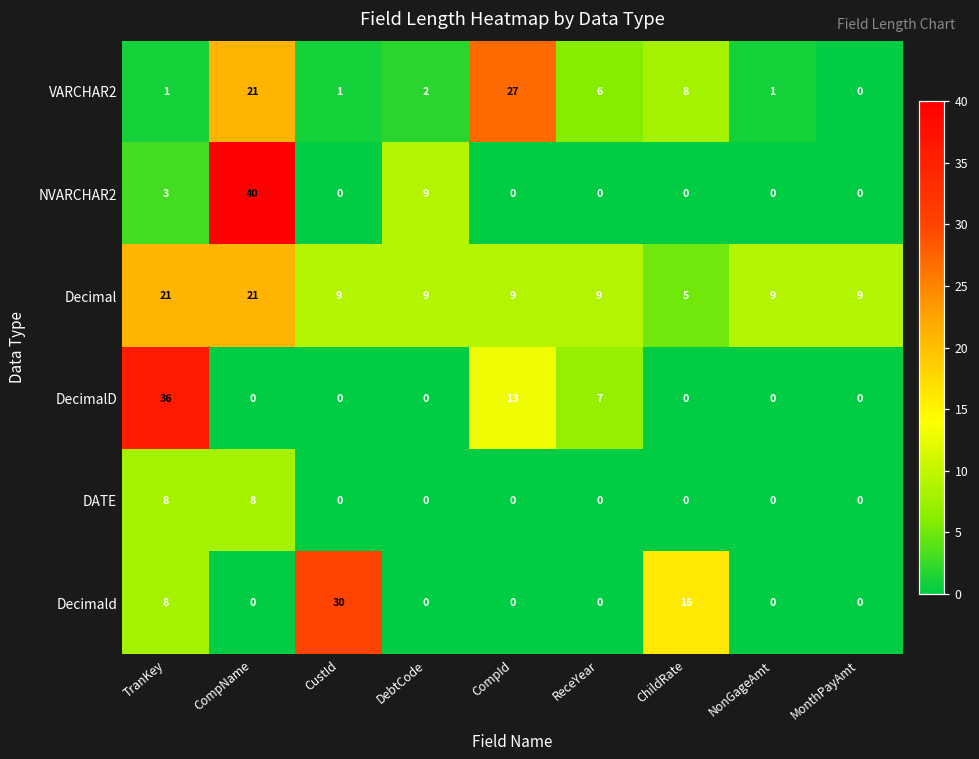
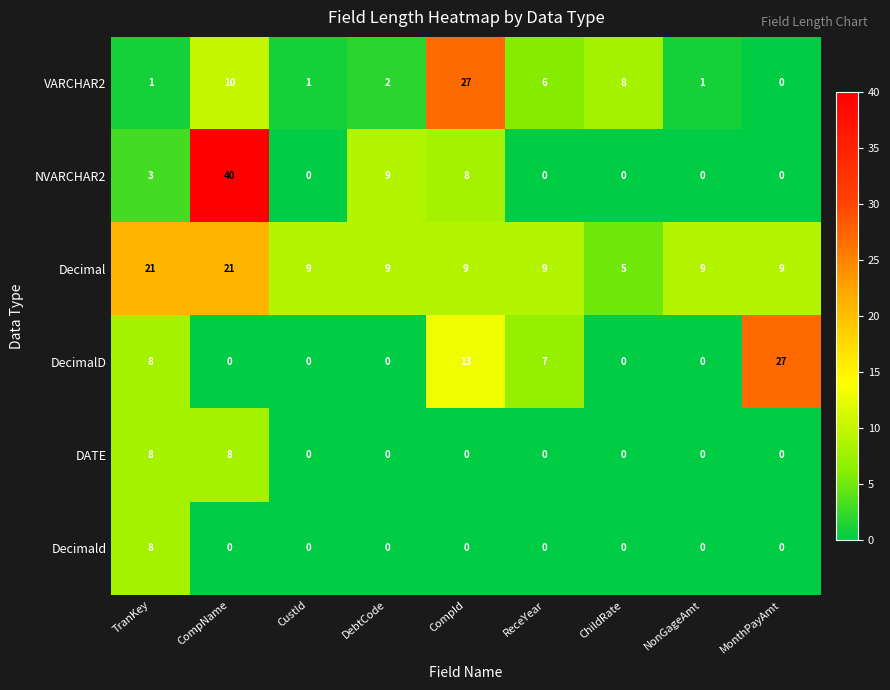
  {
    "VARCHAR2": {
      "TranKey": 1,
-     "CompName": 21,
+     "CompName": 10,
      "CustId": 1,
      "DebtCode": 2,
      "CompId": 27,
      "ReceYear": 6,
      "ChildRate": 8,
      "NonGageAmt": 1,
      "MonthPayAmt": 0
    },
    "NVARCHAR2": {
      "TranKey": 3,
      "CompName": 40,
      "CustId": 0,
      "DebtCode": 9,
-     "CompId": 0,
+     "CompId": 8,
      "ReceYear": 0,
      "ChildRate": 0,
      "NonGageAmt": 0,
      "MonthPayAmt": 0
    },
    "Decimal": {
      "TranKey": 21,
      "CompName": 21,
      "CustId": 9,
      "DebtCode": 9,
      "CompId": 9,
      "ReceYear": 9,
      "ChildRate": 5,
      "NonGageAmt": 9,
      "MonthPayAmt": 9
    },
    "DecimalD": {
-     "TranKey": 36,
+     "TranKey": 8,
      "CompName": 0,
      "CustId": 0,
      "DebtCode": 0,
      "CompId": 13,
      "ReceYear": 7,
      "ChildRate": 0,
      "NonGageAmt": 0,
-     "MonthPayAmt": 0
+     "MonthPayAmt": 27
    },
    "DATE": {
      "TranKey": 8,
      "CompName": 8,
      "CustId": 0,
      "DebtCode": 0,
      "CompId": 0,
      "ReceYear": 0,
      "ChildRate": 0,
      "NonGageAmt": 0,
      "MonthPayAmt": 0
    },
    "Decimald": {
      "TranKey": 8,
      "CompName": 0,
-     "CustId": 30,
+     "CustId": 0,
      "DebtCode": 0,
      "CompId": 0,
      "ReceYear": 0,
-     "ChildRate": 16,
+     "ChildRate": 0,
      "NonGageAmt": 0,
      "MonthPayAmt": 0
    }
  }
